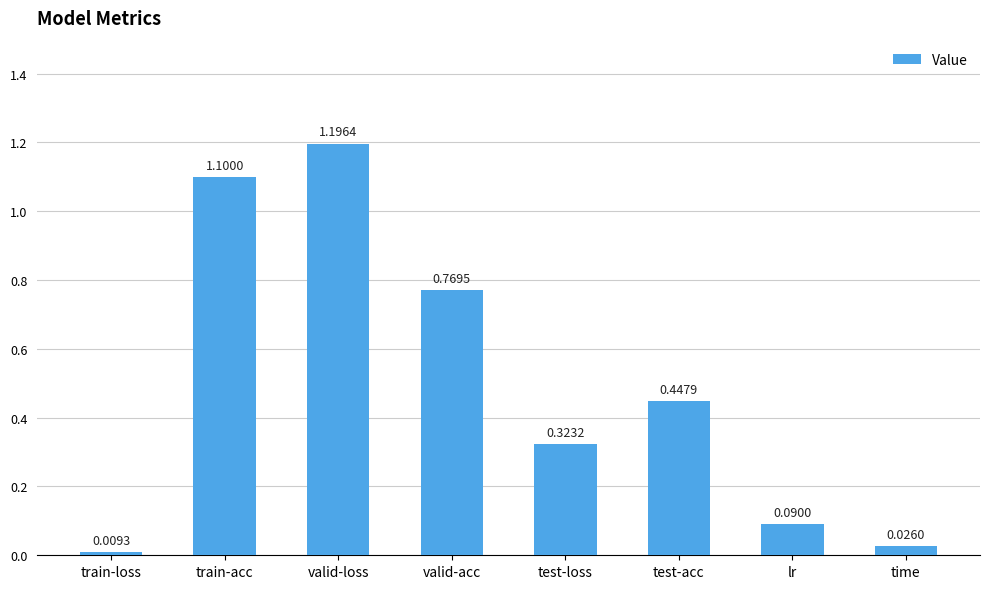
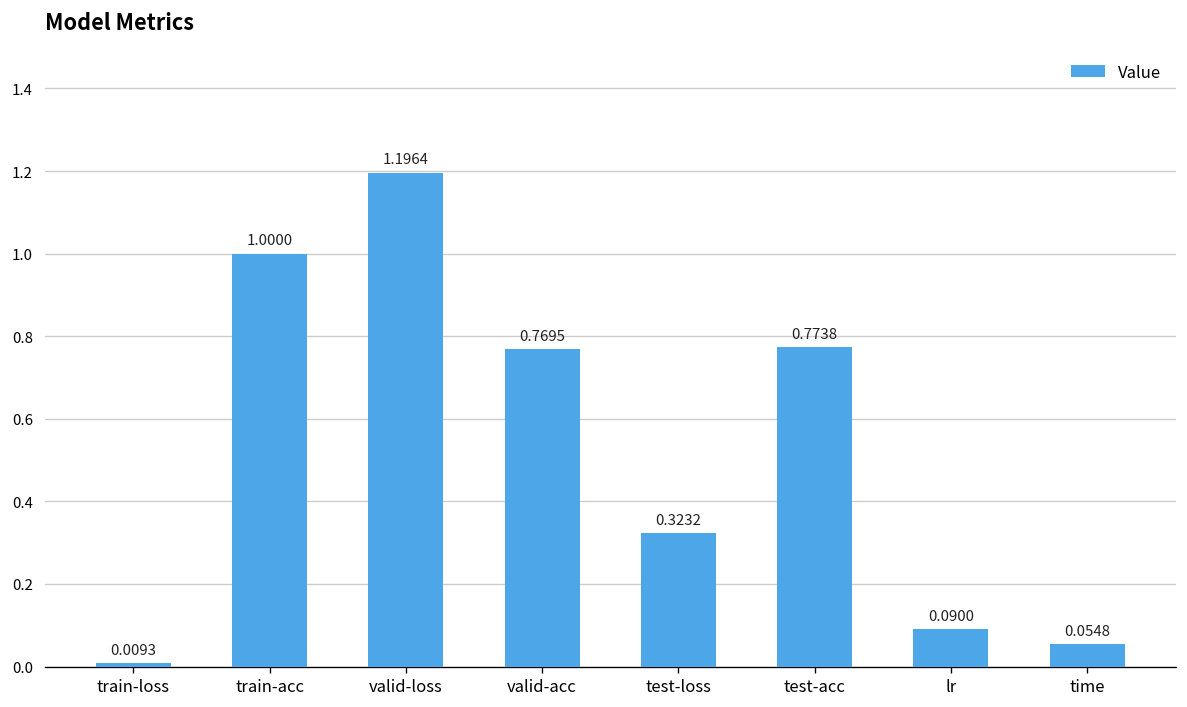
  {
    "train-loss": 0.0093,
-   "train-acc": 1.1000,
+   "train-acc": 1.0000,
    "valid-loss": 1.1964,
    "valid-acc": 0.7695,
    "test-loss": 0.3232,
-   "test-acc": 0.4479,
+   "test-acc": 0.7738,
    "lr": 0.0900,
-   "time": 0.0260
+   "time": 0.0548
  }
